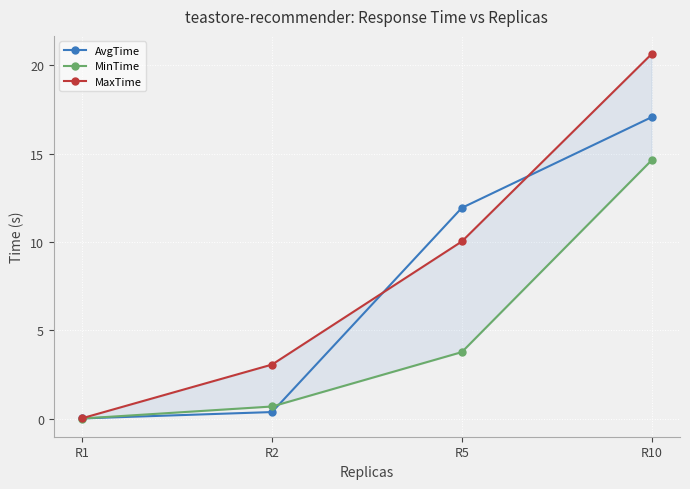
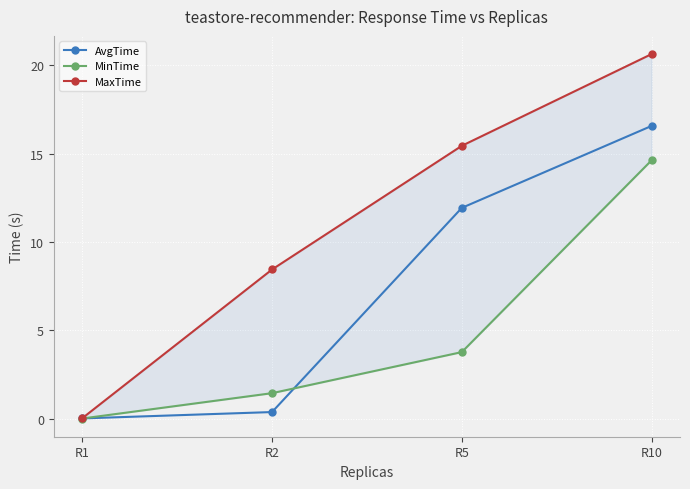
  {
    "AvgTime": {
      "R2": 0.4,
      "R5": 11.9,
-     "R10": 17.1
+     "R10": 16.6
    },
    "MinTime": {
-     "R2": 0.7,
+     "R2": 1.5,
      "R5": 3.8,
      "R10": 14.6
    },
    "MaxTime": {
-     "R2": 3.1,
-     "R5": 10.0,
+     "R2": 8.5,
+     "R5": 15.5,
      "R10": 20.6
    }
  }
